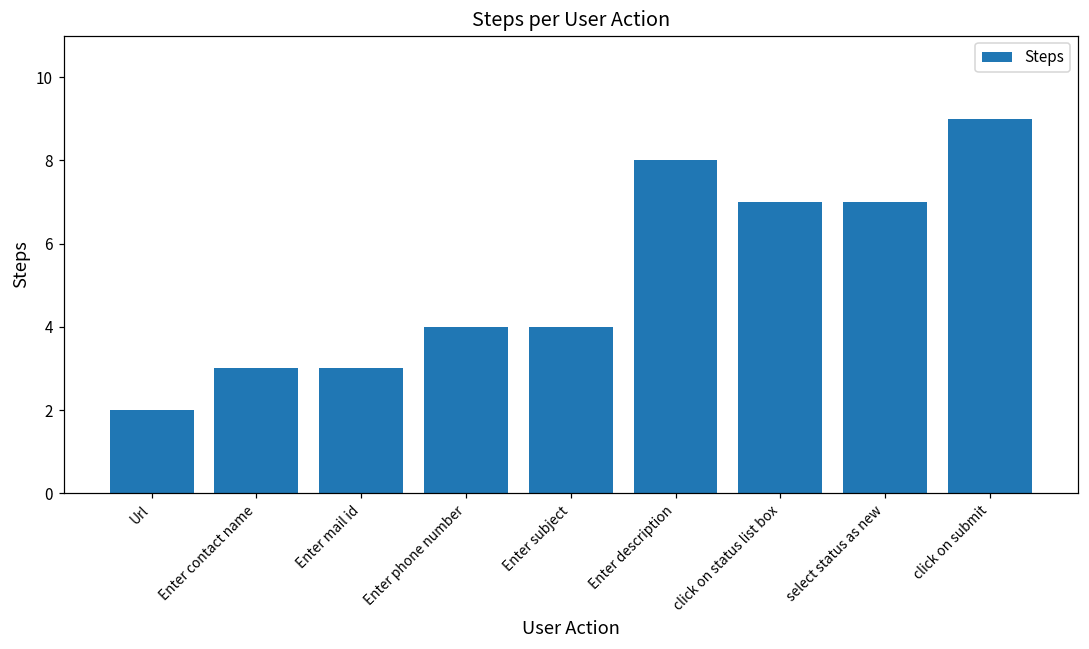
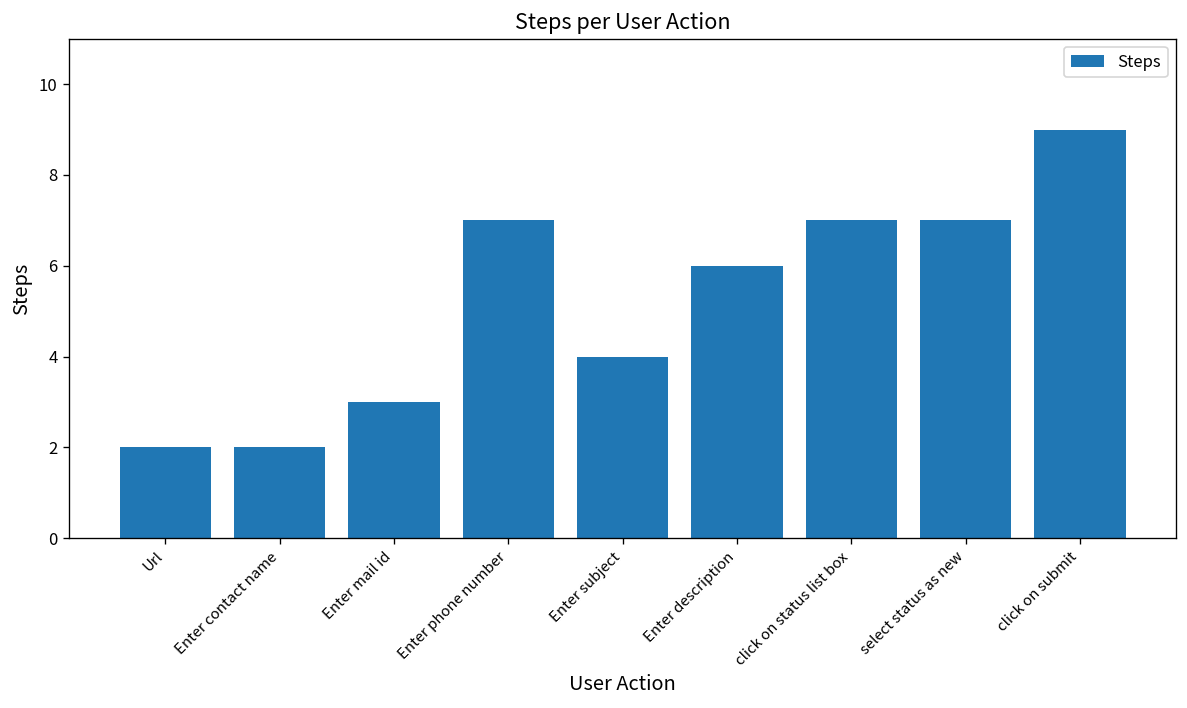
  {
    "Url": 2,
-   "Enter contact name": 3,
+   "Enter contact name": 2,
    "Enter mail id": 3,
-   "Enter phone number": 4,
+   "Enter phone number": 7,
    "Enter subject": 4,
-   "Enter description": 8,
+   "Enter description": 6,
    "click on status list box": 7,
    "select status as new": 7,
    "click on submit": 9
  }
